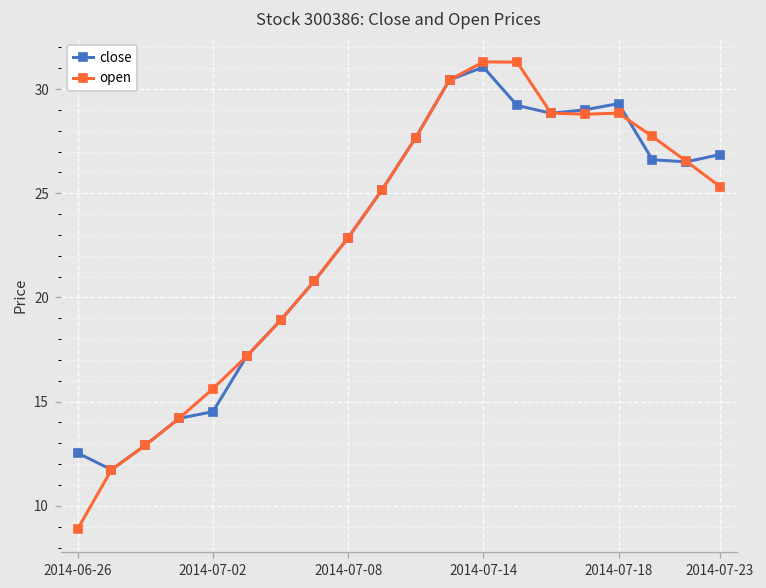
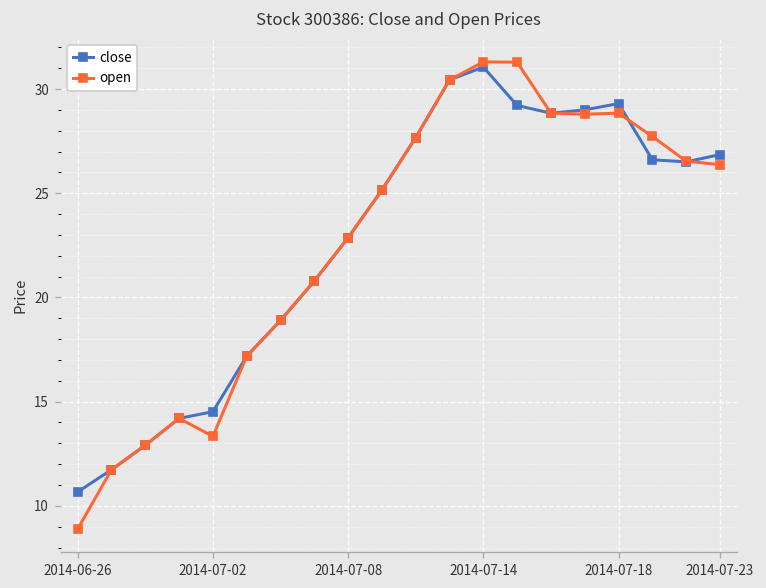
  {
    "close": {
-     "2014-06-26": 12.5,
+     "2014-06-26": 10.7,
      "2014-07-02": 14.5,
      "2014-07-14": 31.1,
      "2014-07-18": 29.3,
      "2014-07-23": 26.9
    },
    "open": {
      "2014-06-26": 8.9,
-     "2014-07-02": 15.6,
+     "2014-07-02": 13.3,
      "2014-07-14": 31.3,
      "2014-07-18": 28.8,
-     "2014-07-23": 25.3
+     "2014-07-23": 26.4
    }
  }
